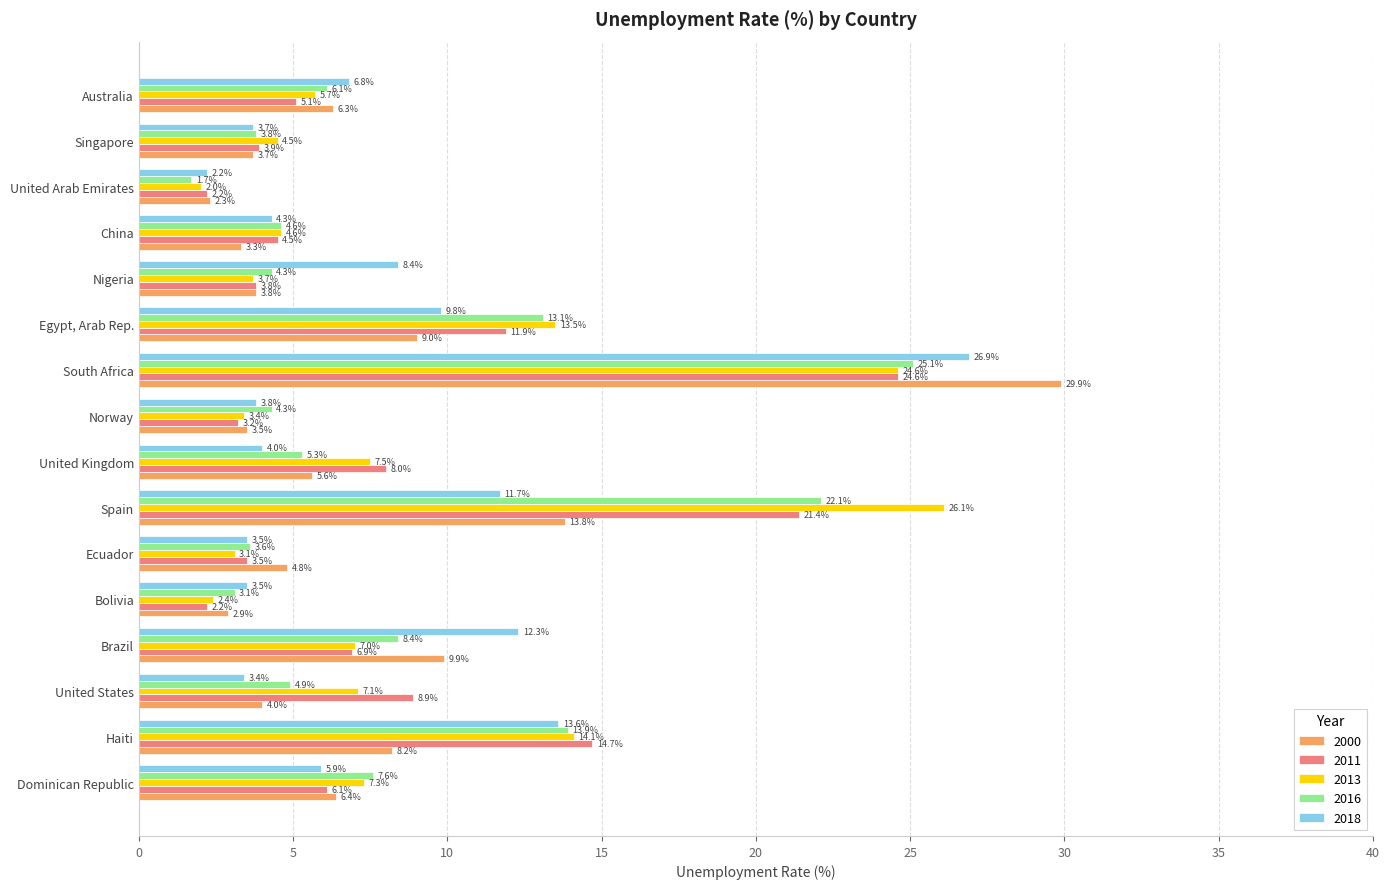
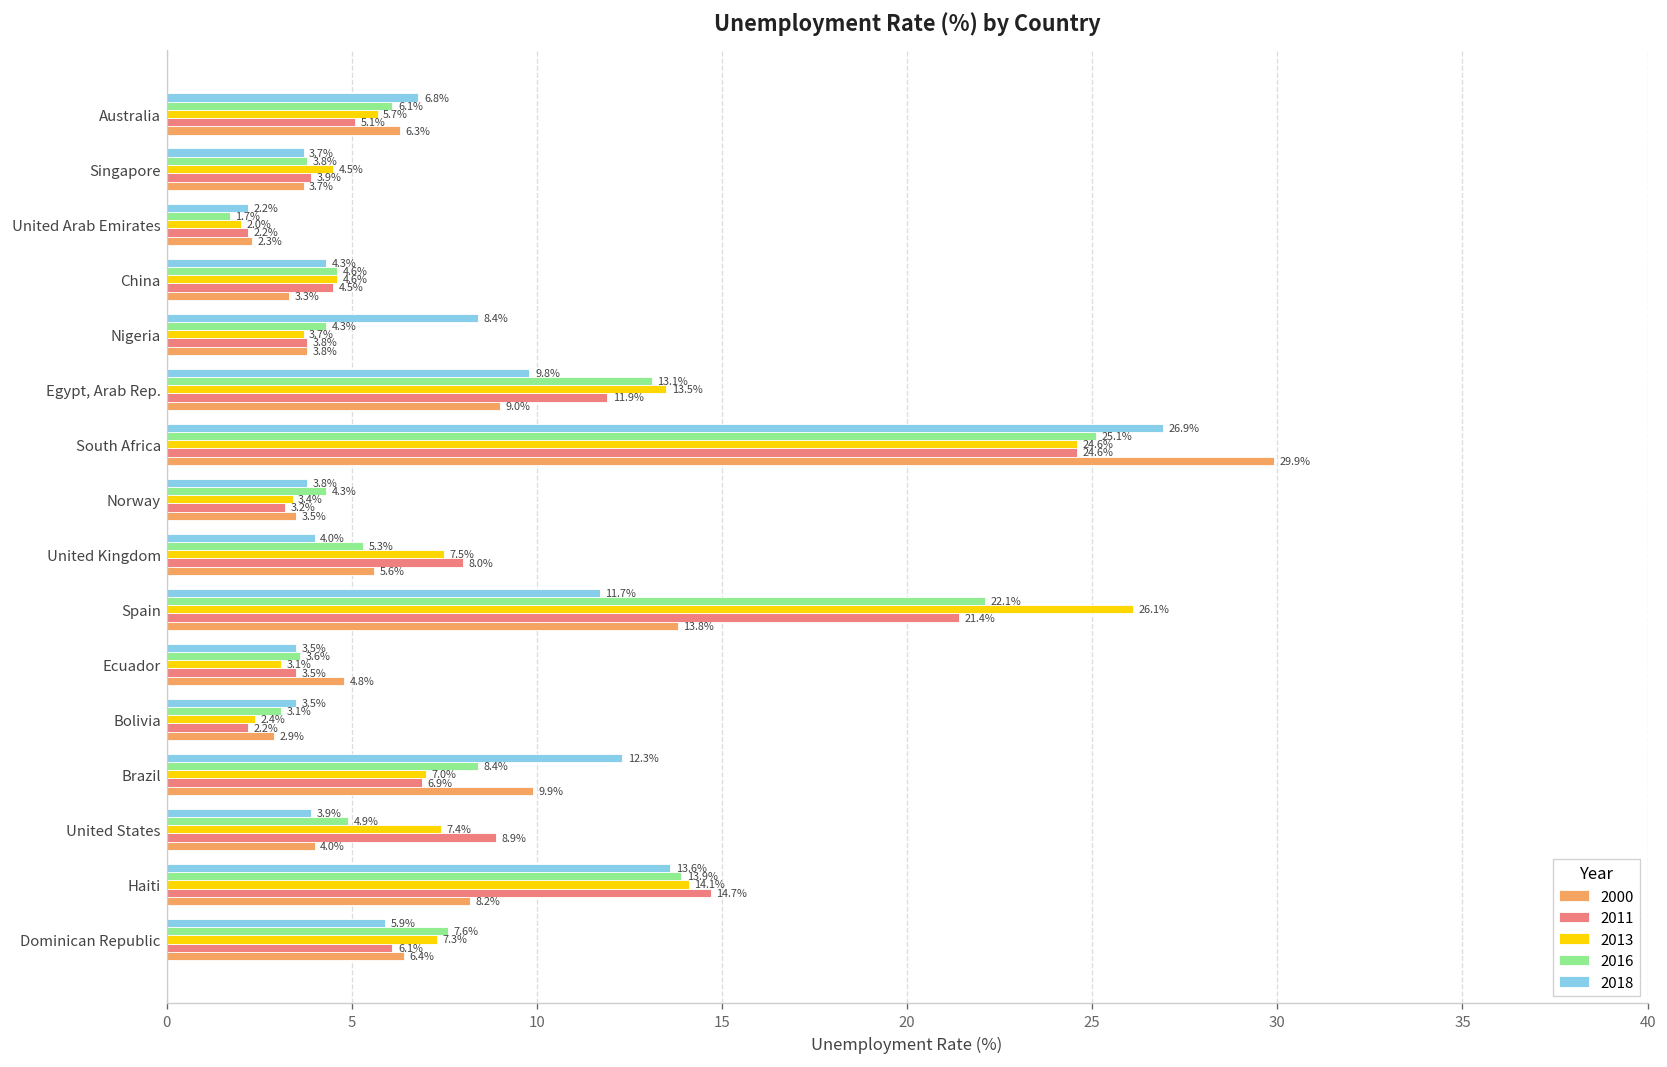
  {
    "2013": {
      "Australia": "5.7%",
      "Singapore": "4.5%",
      "Egypt, Arab Rep.": "13.5%",
      "United Kingdom": "7.5%",
      "Spain": "26.1%",
      "Ecuador": "3.1%",
-     "United States": "7.1%",
+     "United States": "7.4%",
      "Dominican Republic": "7.3%"
    },
    "2016": {
      "Australia": "6.1%",
      "United Arab Emirates": "1.7%",
      "Nigeria": "4.3%",
      "Egypt, Arab Rep.": "13.1%",
      "South Africa": "25.1%",
      "Norway": "4.3%",
      "United Kingdom": "5.3%",
      "Spain": "22.1%",
      "Bolivia": "3.1%",
      "Brazil": "8.4%",
      "United States": "4.9%",
      "Dominican Republic": "7.6%"
    },
    "2018": {
      "Australia": "6.8%",
      "United Arab Emirates": "2.2%",
      "China": "4.3%",
      "Nigeria": "8.4%",
      "Egypt, Arab Rep.": "9.8%",
      "South Africa": "26.9%",
      "Norway": "3.8%",
      "United Kingdom": "4.0%",
      "Spain": "11.7%",
      "Bolivia": "3.5%",
      "Brazil": "12.3%",
-     "United States": "3.4%",
+     "United States": "3.9%",
      "Dominican Republic": "5.9%"
    }
  }
